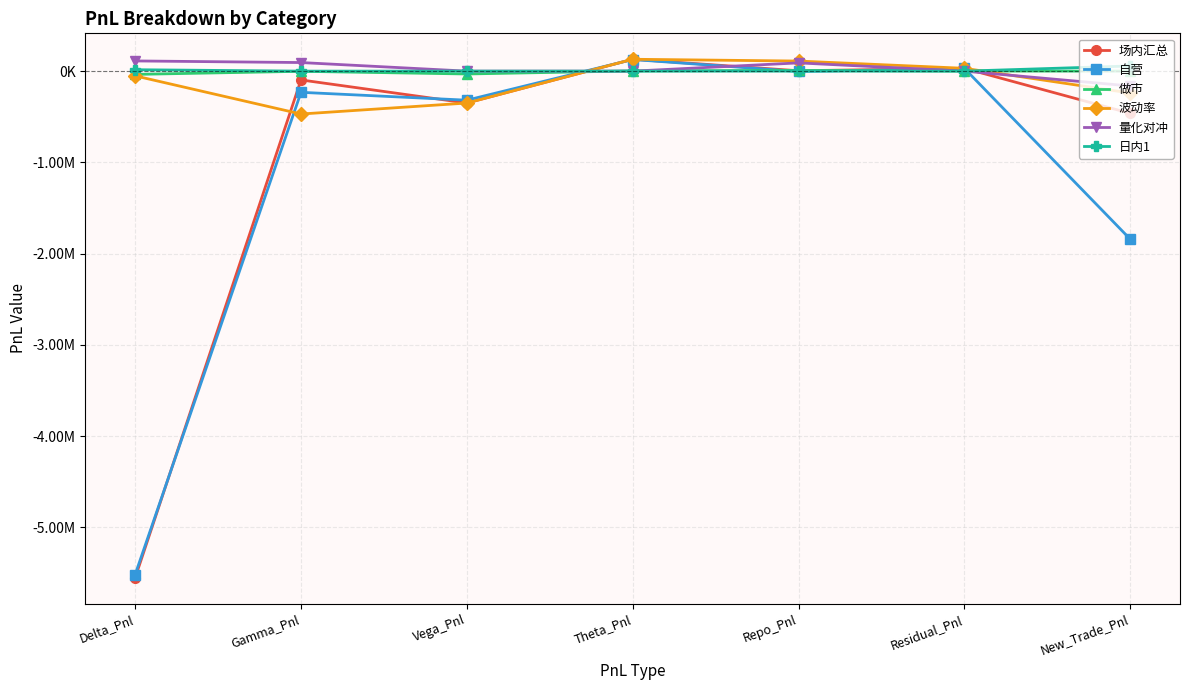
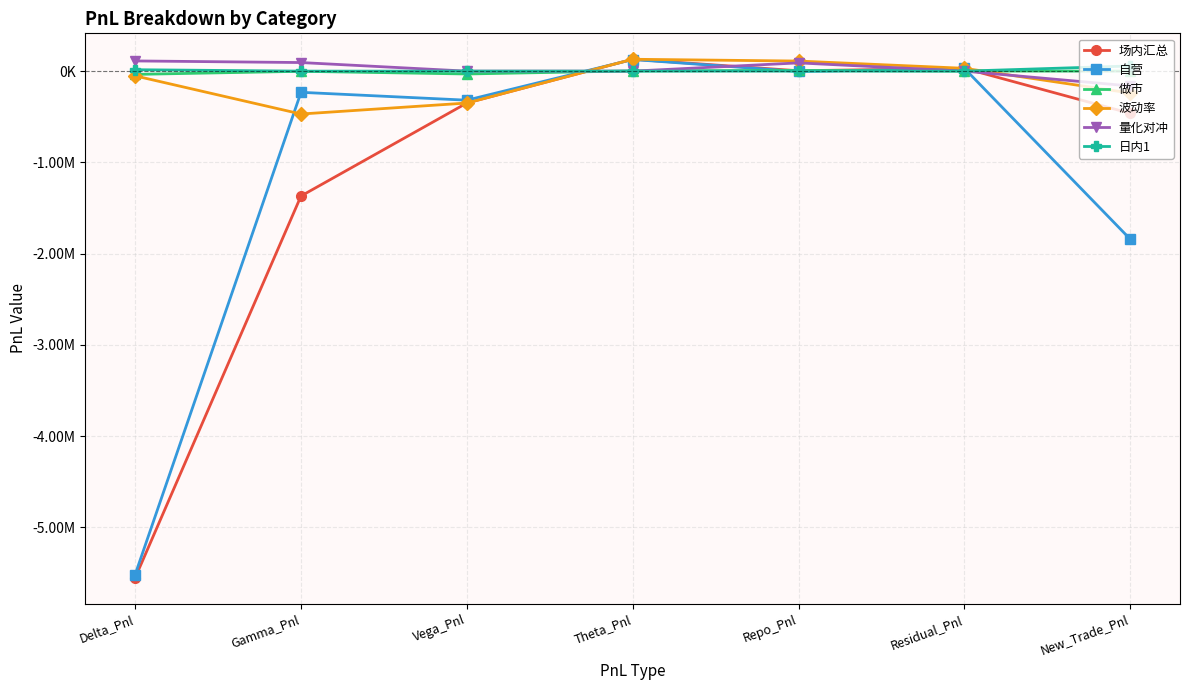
  {
    "场内汇总": {
      "Delta_Pnl": -5600000,
-     "Gamma_Pnl": -100000
+     "Gamma_Pnl": -1400000
    },
    "自营": {
      "Delta_Pnl": -5500000,
      "Gamma_Pnl": -200000,
      "Vega_Pnl": -300000,
      "New_Trade_Pnl": -1800000
    },
    "波动率": {
      "Gamma_Pnl": -500000
    },
    "量化对冲": {
      "Delta_Pnl": 100000,
      "Gamma_Pnl": 100000
    }
  }
